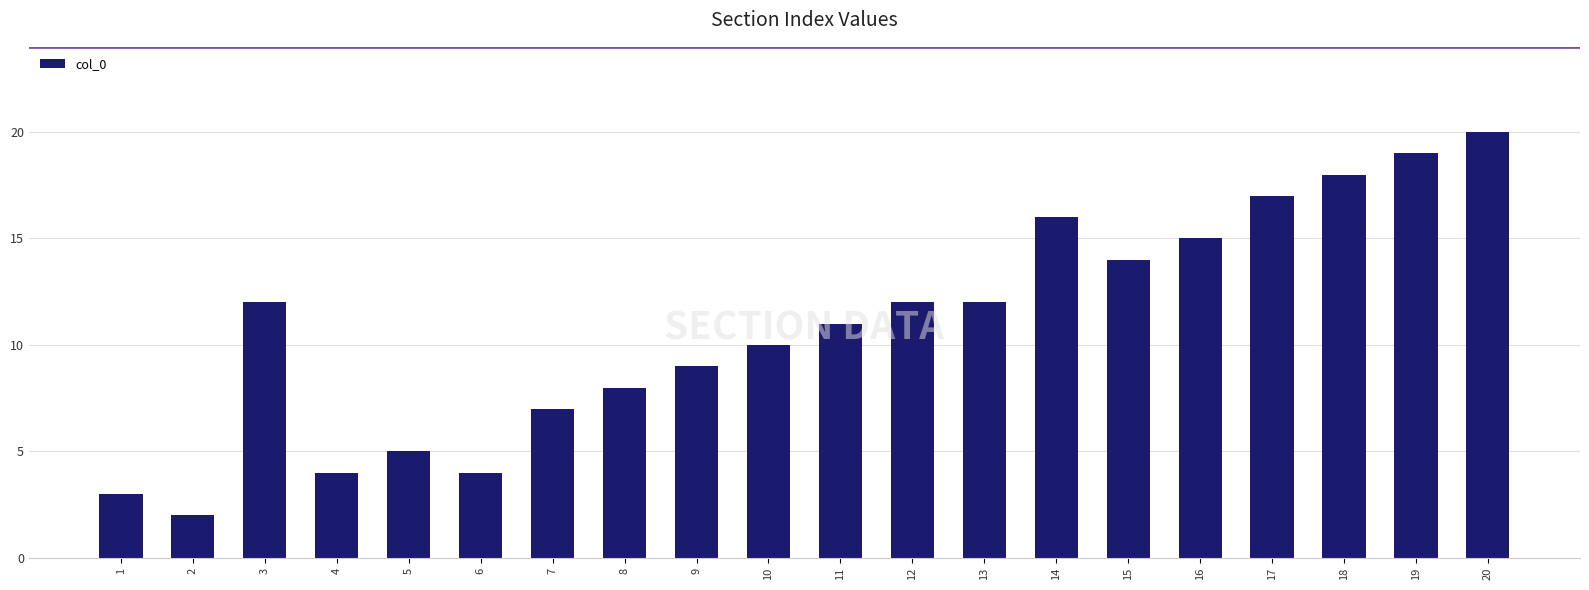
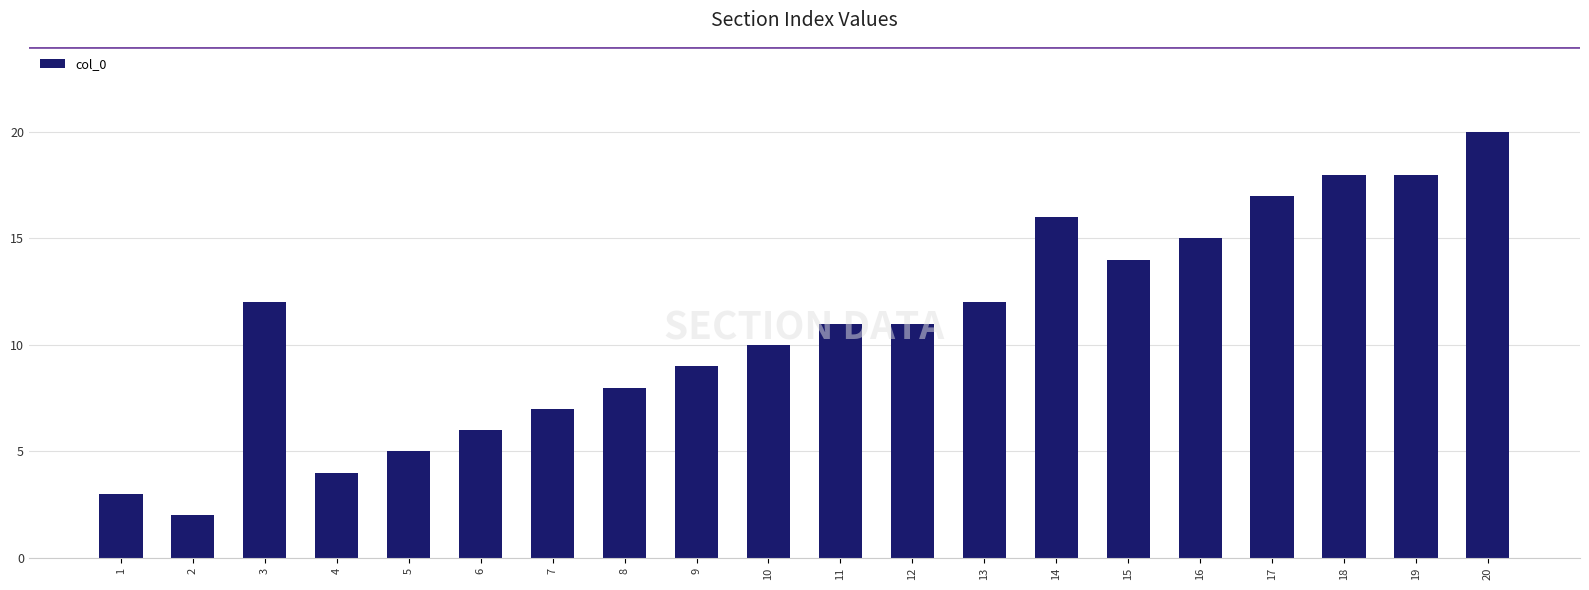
  {
    "1": 3,
    "2": 2,
    "3": 12,
    "4": 4,
    "5": 5,
-   "6": 4,
+   "6": 6,
    "7": 7,
    "8": 8,
    "9": 9,
    "10": 10,
    "11": 11,
-   "12": 12,
+   "12": 11,
    "13": 12,
    "14": 16,
    "15": 14,
    "16": 15,
    "17": 17,
    "18": 18,
-   "19": 19,
+   "19": 18,
    "20": 20
  }
